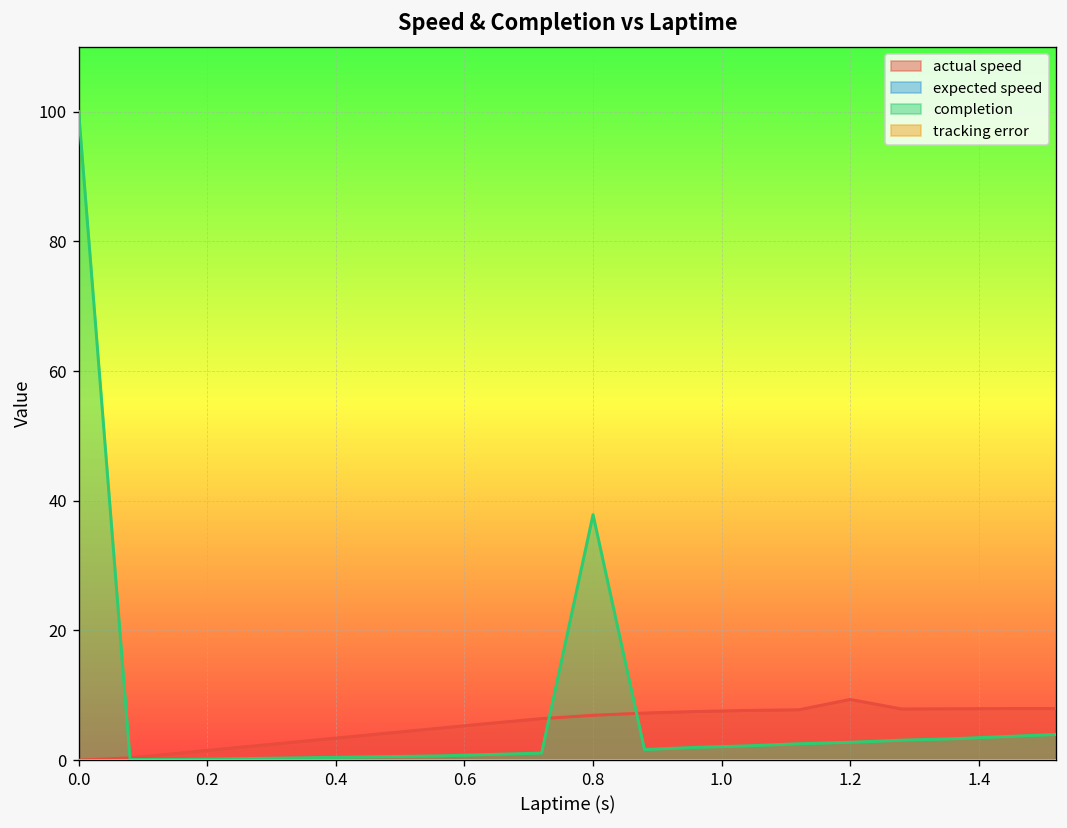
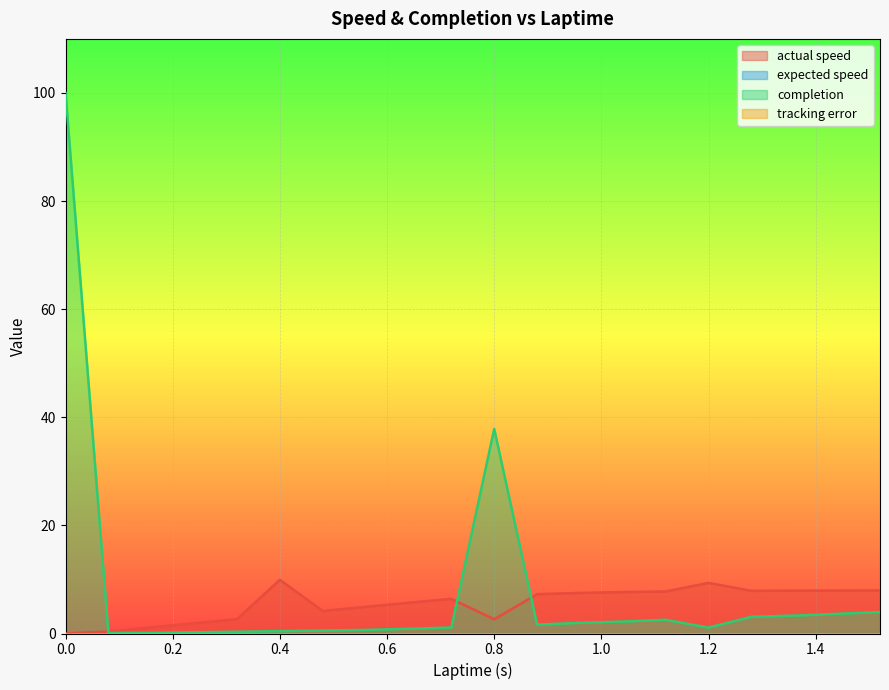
  {
    "actual speed": {
-     "0.4": 3,
-     "0.8": 7,
+     "0.4": 10,
+     "0.8": 3,
      "1.2": 9
    },
    "tracking error": {
      "0.8": 0,
      "1.2": 0
    },
    "completion": {
      "0.0": 100,
      "0.8": 38,
-     "1.2": 3
+     "1.2": 1
    }
  }
